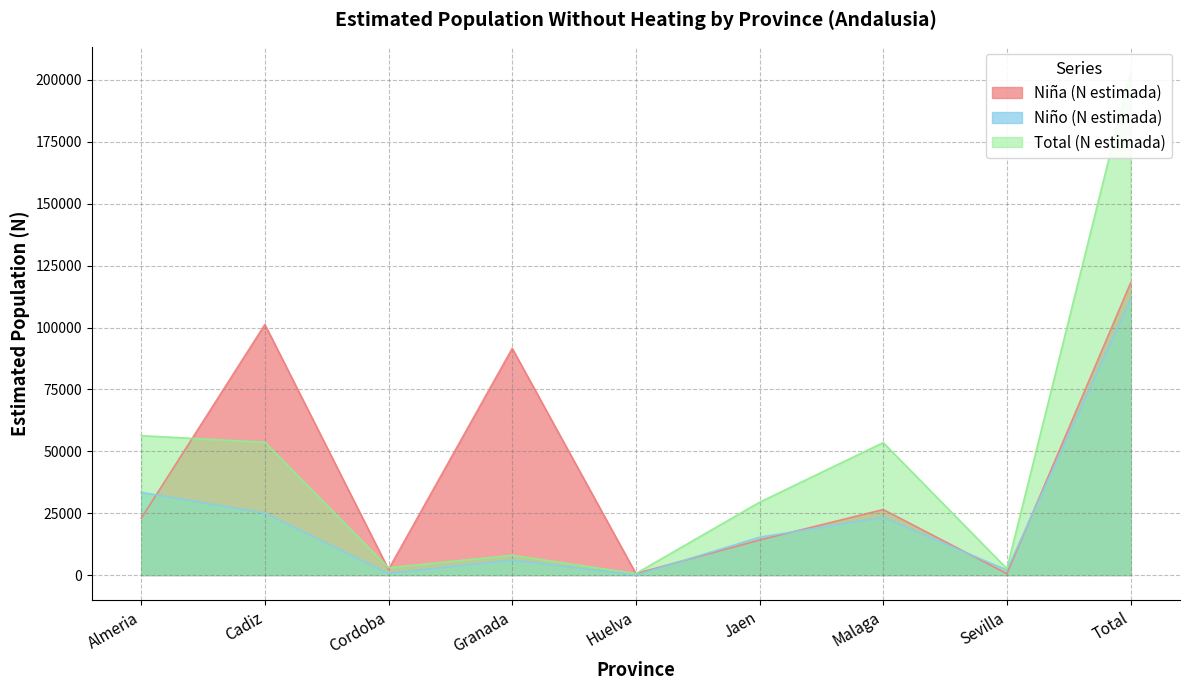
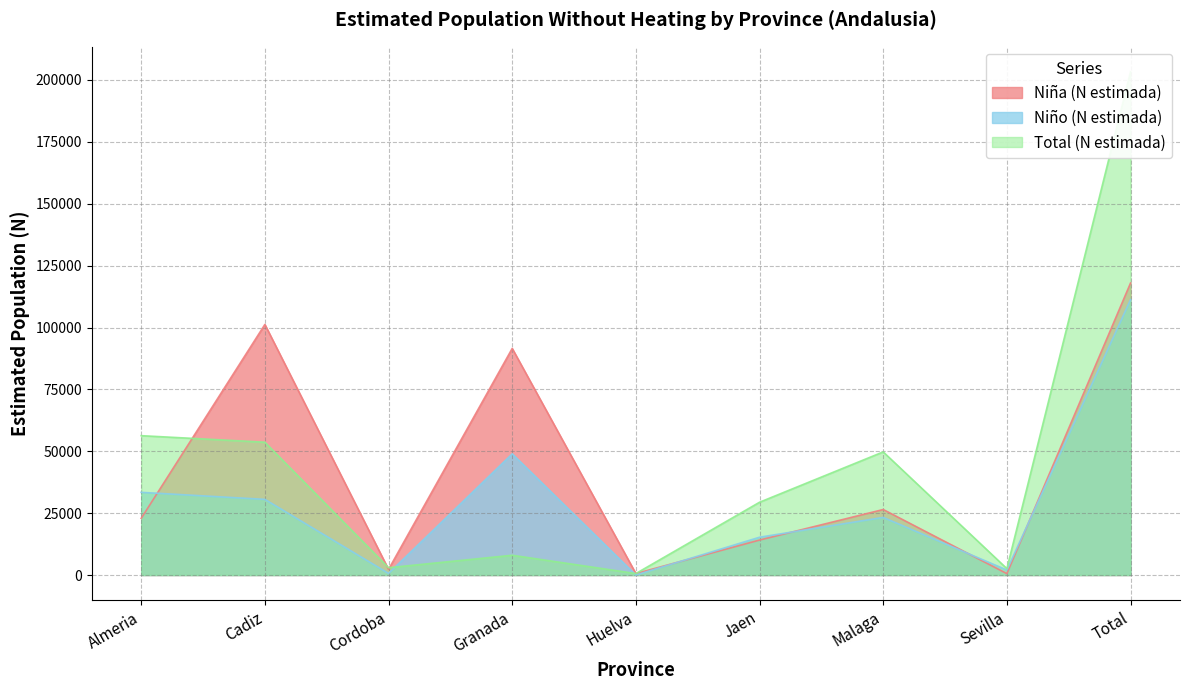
  {
    "Niña (N estimada)": {
      "Almeria": 23000,
      "Cadiz": 101000,
      "Granada": 92000,
      "Jaen": 14000,
      "Malaga": 26000,
      "Sevilla": 1000,
      "Total": 118000
    },
    "Niño (N estimada)": {
      "Almeria": 33000,
-     "Cadiz": 25000,
+     "Cadiz": 31000,
      "Cordoba": 1000,
-     "Granada": 6000,
+     "Granada": 49000,
      "Jaen": 15000,
      "Malaga": 23000,
      "Total": 111000
    },
    "Total (N estimada)": {
      "Almeria": 56000,
      "Cadiz": 54000,
      "Granada": 8000,
      "Jaen": 29000,
-     "Malaga": 53000
+     "Malaga": 50000
    }
  }
